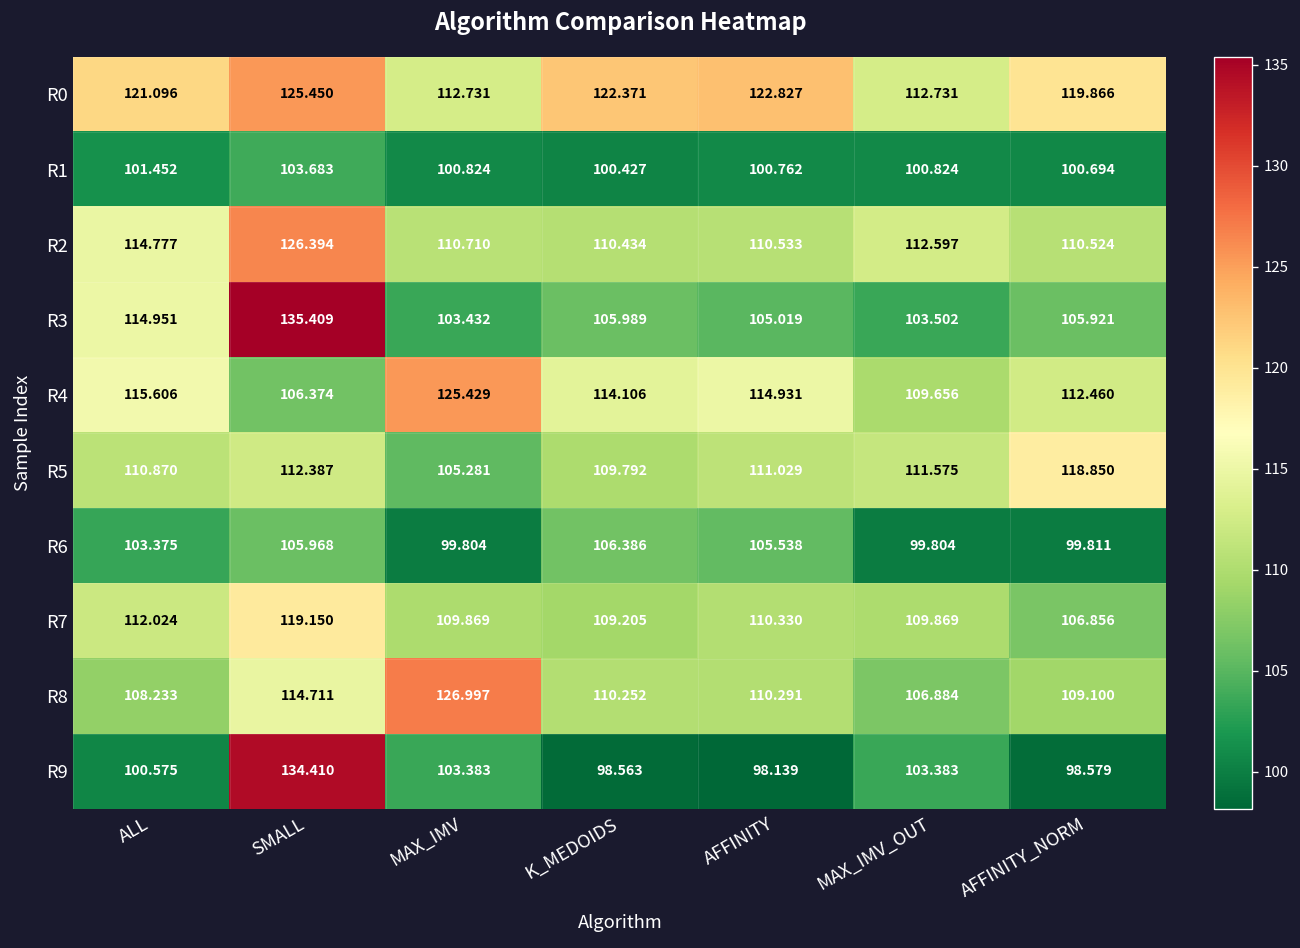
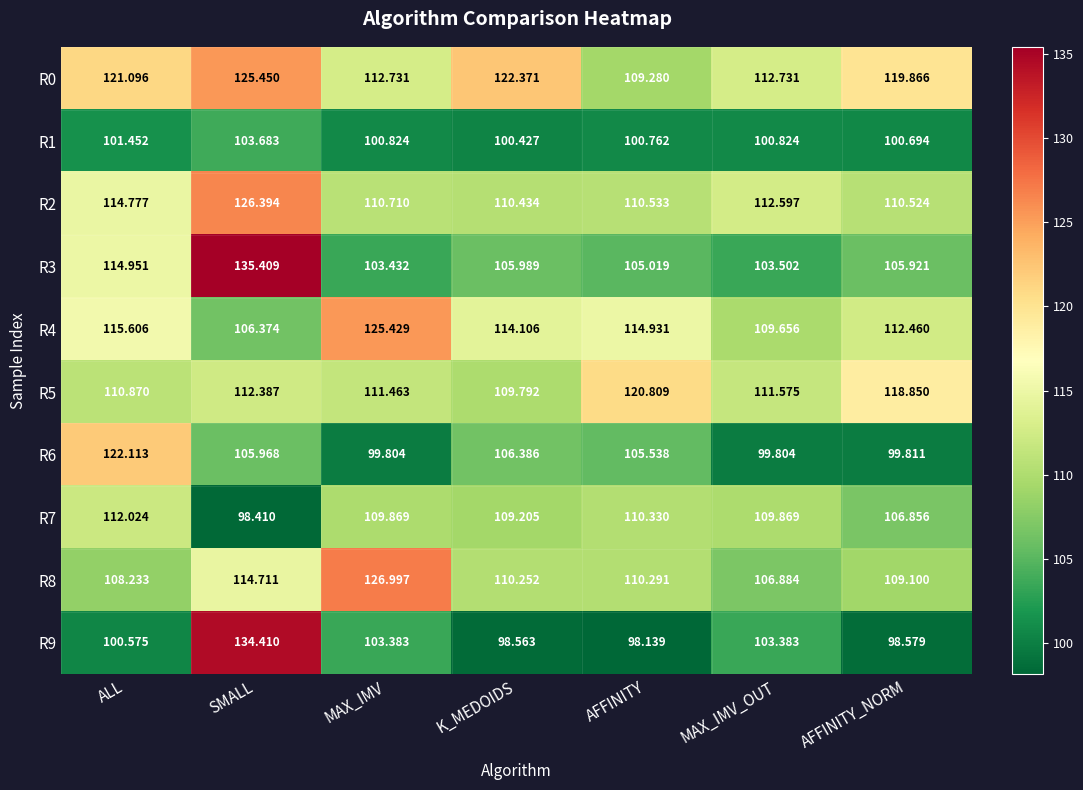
  {
    "R0": {
      "ALL": 121.096,
      "SMALL": 125.450,
      "MAX_IMV": 112.731,
      "K_MEDOIDS": 122.371,
-     "AFFINITY": 122.827,
+     "AFFINITY": 109.280,
      "MAX_IMV_OUT": 112.731,
      "AFFINITY_NORM": 119.866
    },
    "R1": {
      "ALL": 101.452,
      "SMALL": 103.683,
      "MAX_IMV": 100.824,
      "K_MEDOIDS": 100.427,
      "AFFINITY": 100.762,
      "MAX_IMV_OUT": 100.824,
      "AFFINITY_NORM": 100.694
    },
    "R2": {
      "ALL": 114.777,
      "SMALL": 126.394,
      "MAX_IMV": 110.710,
      "K_MEDOIDS": 110.434,
      "AFFINITY": 110.533,
      "MAX_IMV_OUT": 112.597,
      "AFFINITY_NORM": 110.524
    },
    "R3": {
      "ALL": 114.951,
      "SMALL": 135.409,
      "MAX_IMV": 103.432,
      "K_MEDOIDS": 105.989,
      "AFFINITY": 105.019,
      "MAX_IMV_OUT": 103.502,
      "AFFINITY_NORM": 105.921
    },
    "R4": {
      "ALL": 115.606,
      "SMALL": 106.374,
      "MAX_IMV": 125.429,
      "K_MEDOIDS": 114.106,
      "AFFINITY": 114.931,
      "MAX_IMV_OUT": 109.656,
      "AFFINITY_NORM": 112.460
    },
    "R5": {
      "ALL": 110.870,
      "SMALL": 112.387,
-     "MAX_IMV": 105.281,
+     "MAX_IMV": 111.463,
      "K_MEDOIDS": 109.792,
-     "AFFINITY": 111.029,
+     "AFFINITY": 120.809,
      "MAX_IMV_OUT": 111.575,
      "AFFINITY_NORM": 118.850
    },
    "R6": {
-     "ALL": 103.375,
+     "ALL": 122.113,
      "SMALL": 105.968,
      "MAX_IMV": 99.804,
      "K_MEDOIDS": 106.386,
      "AFFINITY": 105.538,
      "MAX_IMV_OUT": 99.804,
      "AFFINITY_NORM": 99.811
    },
    "R7": {
      "ALL": 112.024,
-     "SMALL": 119.150,
+     "SMALL": 98.410,
      "MAX_IMV": 109.869,
      "K_MEDOIDS": 109.205,
      "AFFINITY": 110.330,
      "MAX_IMV_OUT": 109.869,
      "AFFINITY_NORM": 106.856
    },
    "R8": {
      "ALL": 108.233,
      "SMALL": 114.711,
      "MAX_IMV": 126.997,
      "K_MEDOIDS": 110.252,
      "AFFINITY": 110.291,
      "MAX_IMV_OUT": 106.884,
      "AFFINITY_NORM": 109.100
    },
    "R9": {
      "ALL": 100.575,
      "SMALL": 134.410,
      "MAX_IMV": 103.383,
      "K_MEDOIDS": 98.563,
      "AFFINITY": 98.139,
      "MAX_IMV_OUT": 103.383,
      "AFFINITY_NORM": 98.579
    }
  }
